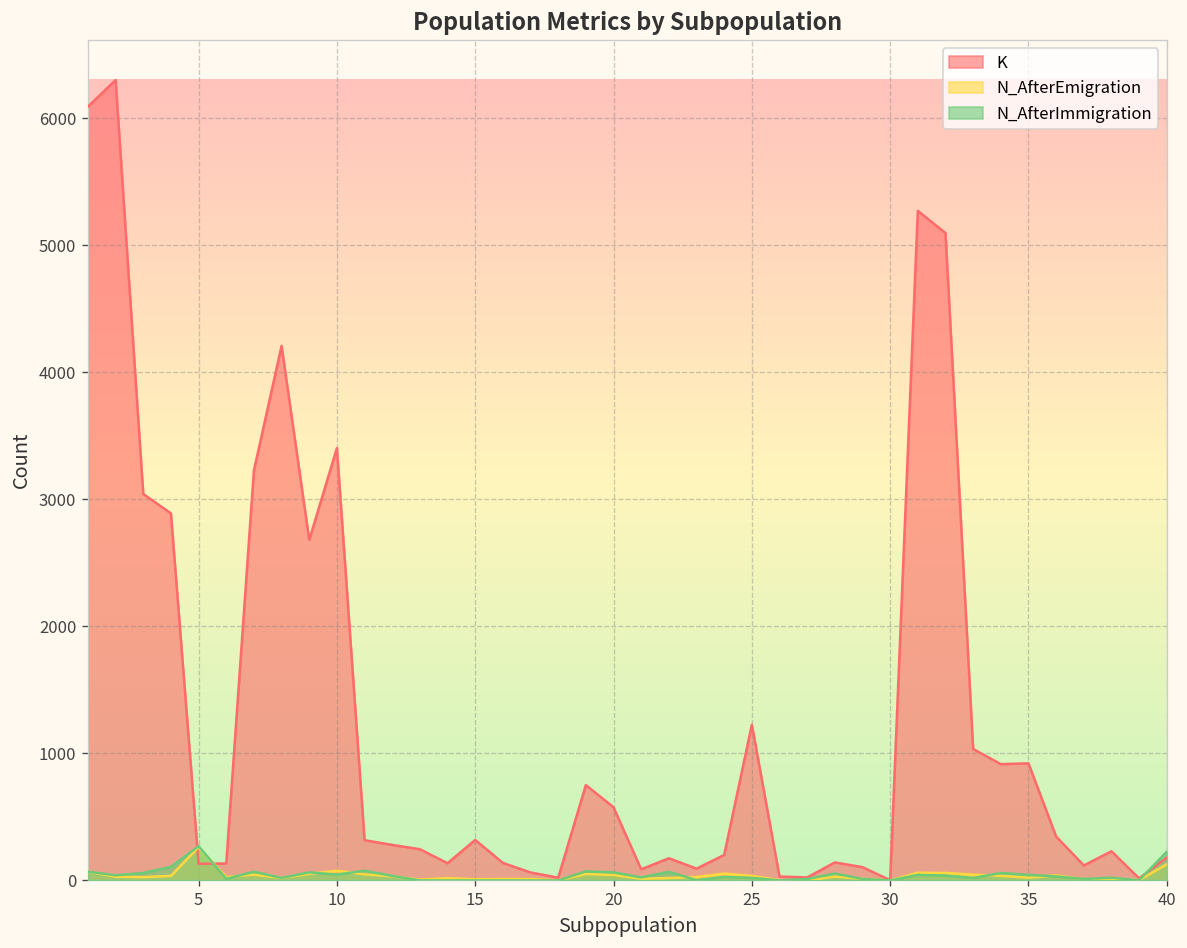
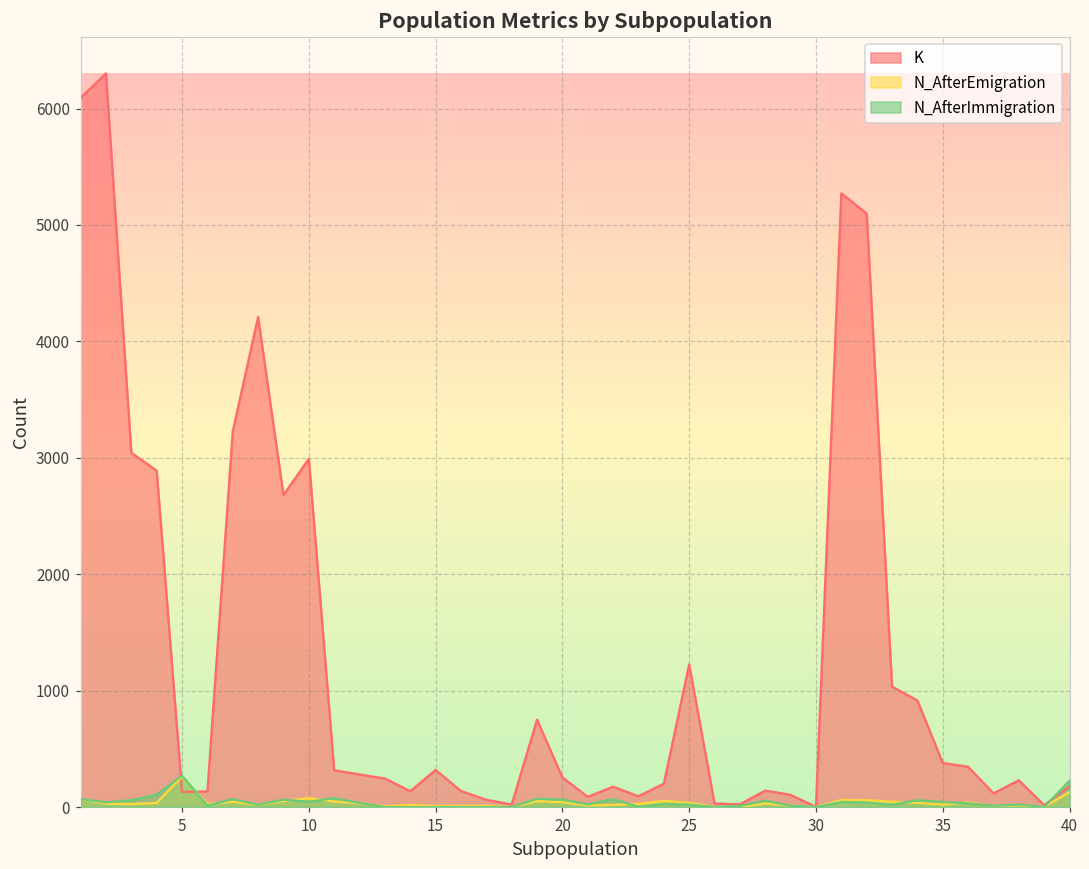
  {
    "K": {
      "5": 130,
-     "10": 3400,
+     "10": 2990,
      "15": 320,
-     "20": 580,
+     "20": 260,
      "25": 1230,
-     "35": 920,
+     "35": 380,
      "40": 180
    },
    "N_AfterEmigration": {
      "10": 80,
      "40": 130
    },
    "N_AfterImmigration": {
      "10": 50,
      "40": 230
    }
  }
